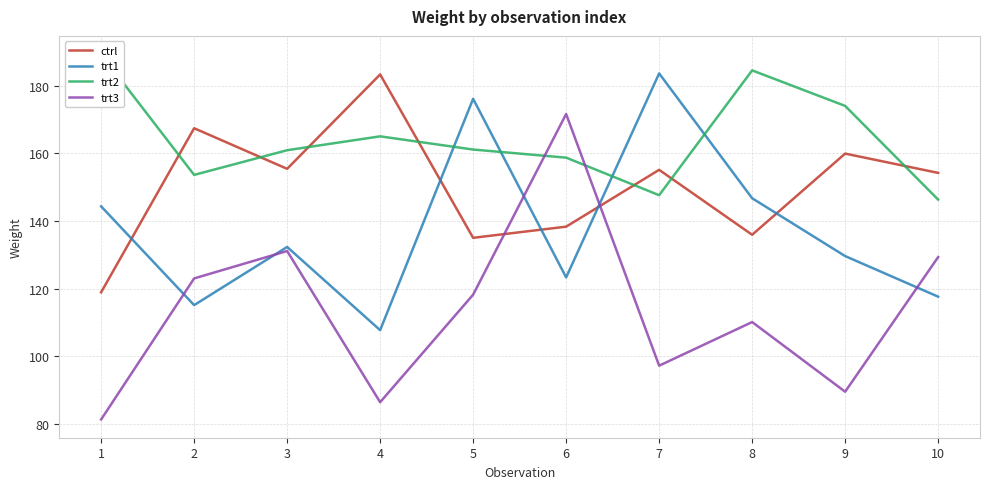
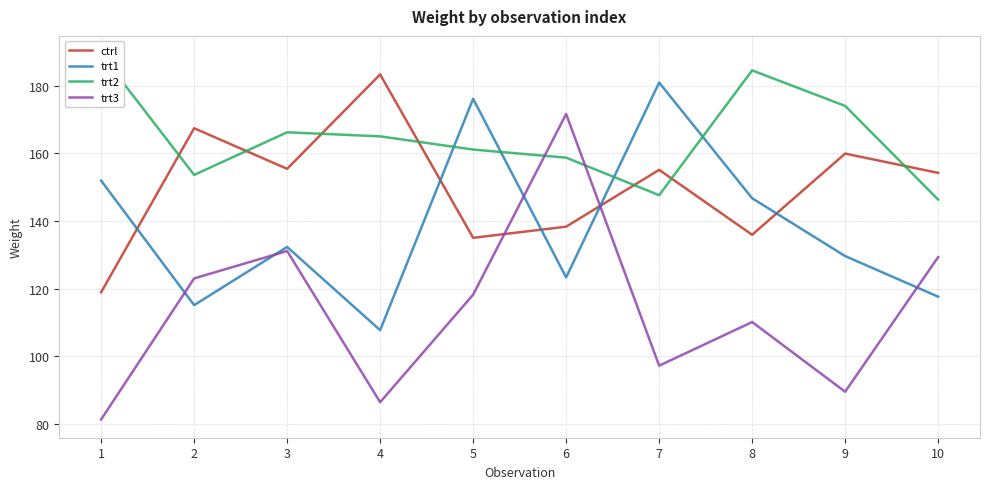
  {
    "ctrl": {
      "1": 119,
      "2": 167,
      "3": 155,
      "4": 183,
      "5": 135,
      "6": 138,
      "7": 155,
      "8": 136,
      "9": 160,
      "10": 154
    },
    "trt1": {
-     "1": 144,
+     "1": 152,
      "2": 115,
      "3": 132,
      "4": 108,
      "5": 176,
      "6": 123,
-     "7": 184,
+     "7": 181,
      "8": 147,
      "9": 130,
      "10": 118
    },
    "trt2": {
      "2": 154,
-     "3": 161,
+     "3": 166,
      "4": 165,
      "5": 161,
      "6": 159,
      "7": 148,
      "8": 185,
      "9": 174,
      "10": 146
    },
    "trt3": {
      "1": 81,
      "2": 123,
      "3": 131,
      "4": 86,
      "5": 118,
      "6": 172,
      "7": 97,
      "8": 110,
      "9": 90,
      "10": 129
    }
  }
